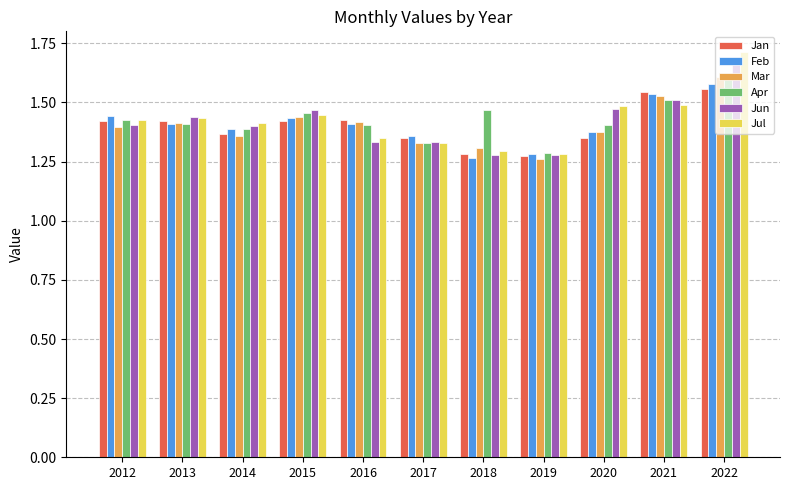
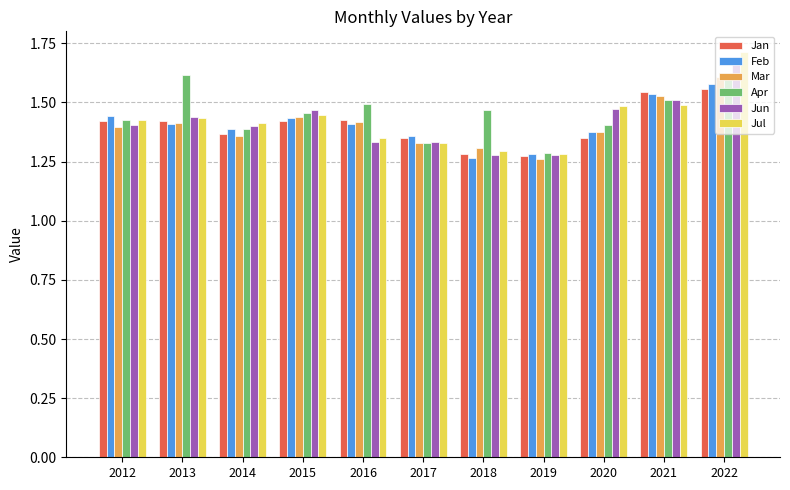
  {
    "Jan": {
      "2012": 1.42,
      "2013": 1.42,
      "2014": 1.37,
      "2015": 1.42,
      "2016": 1.43,
      "2017": 1.35,
      "2018": 1.28,
      "2019": 1.27,
      "2020": 1.35,
      "2021": 1.55,
      "2022": 1.56
    },
    "Feb": {
      "2012": 1.44,
      "2013": 1.41,
      "2014": 1.39,
      "2015": 1.44,
      "2016": 1.41,
      "2017": 1.36,
      "2018": 1.27,
      "2019": 1.28,
      "2020": 1.38,
      "2021": 1.54,
      "2022": 1.58
    },
    "Apr": {
      "2012": 1.43,
-     "2013": 1.41,
+     "2013": 1.62,
      "2014": 1.39,
      "2015": 1.45,
-     "2016": 1.41,
+     "2016": 1.49,
      "2017": 1.33,
      "2018": 1.47,
      "2019": 1.29,
      "2020": 1.41,
      "2021": 1.51
    },
    "Jun": {
      "2012": 1.40,
      "2013": 1.44,
      "2014": 1.40,
      "2015": 1.47,
      "2016": 1.33,
      "2017": 1.34,
      "2018": 1.28,
      "2019": 1.28,
      "2020": 1.47,
      "2021": 1.51
    }
  }
